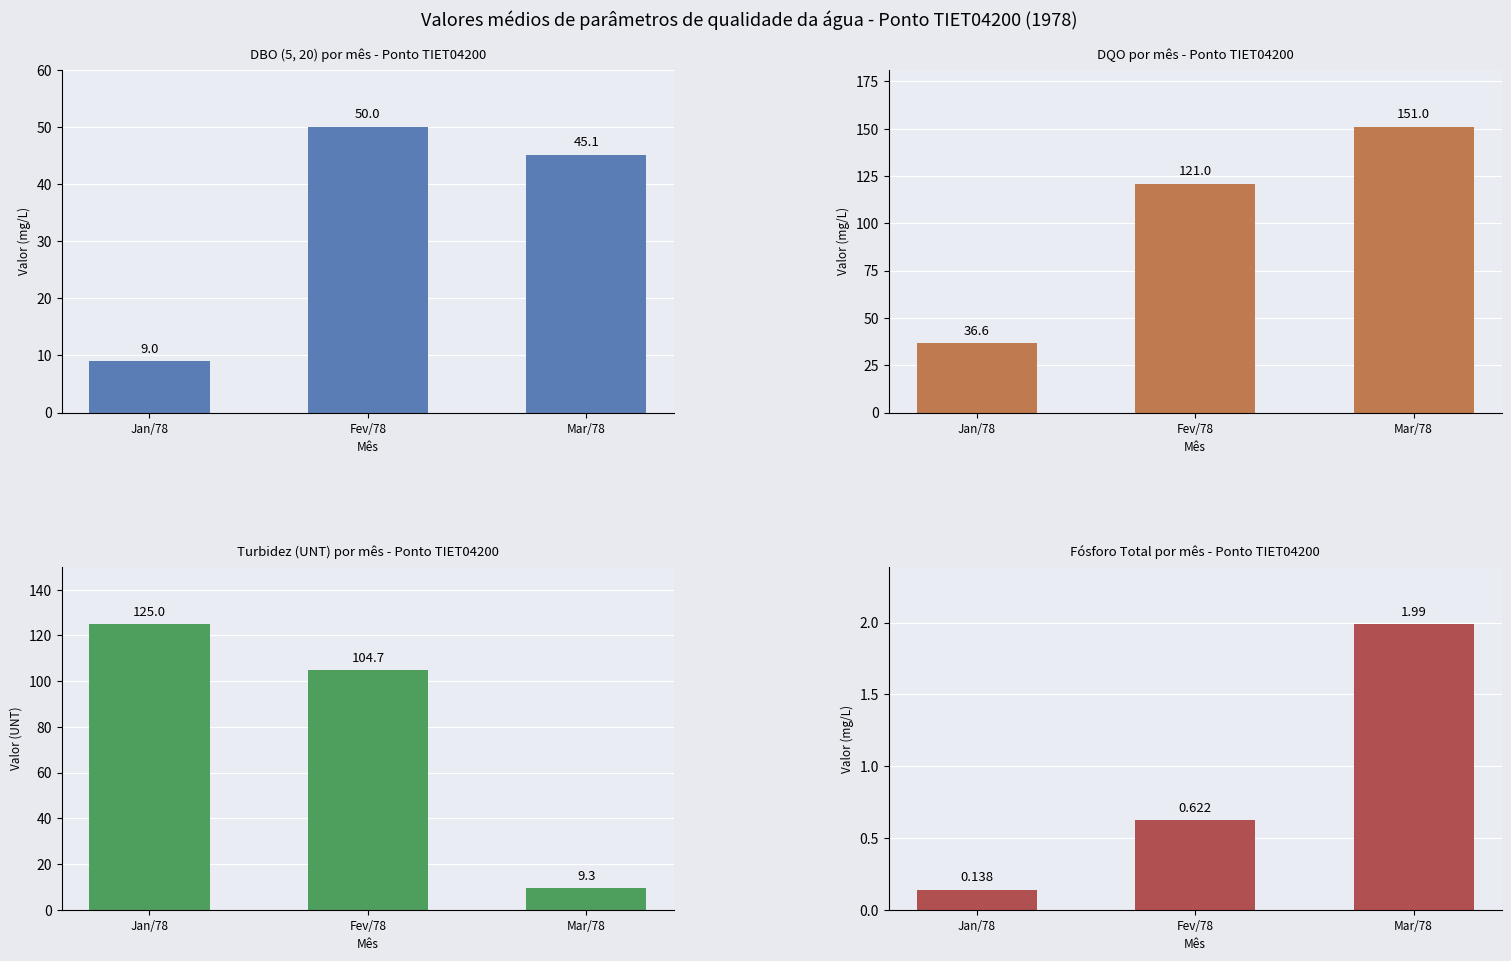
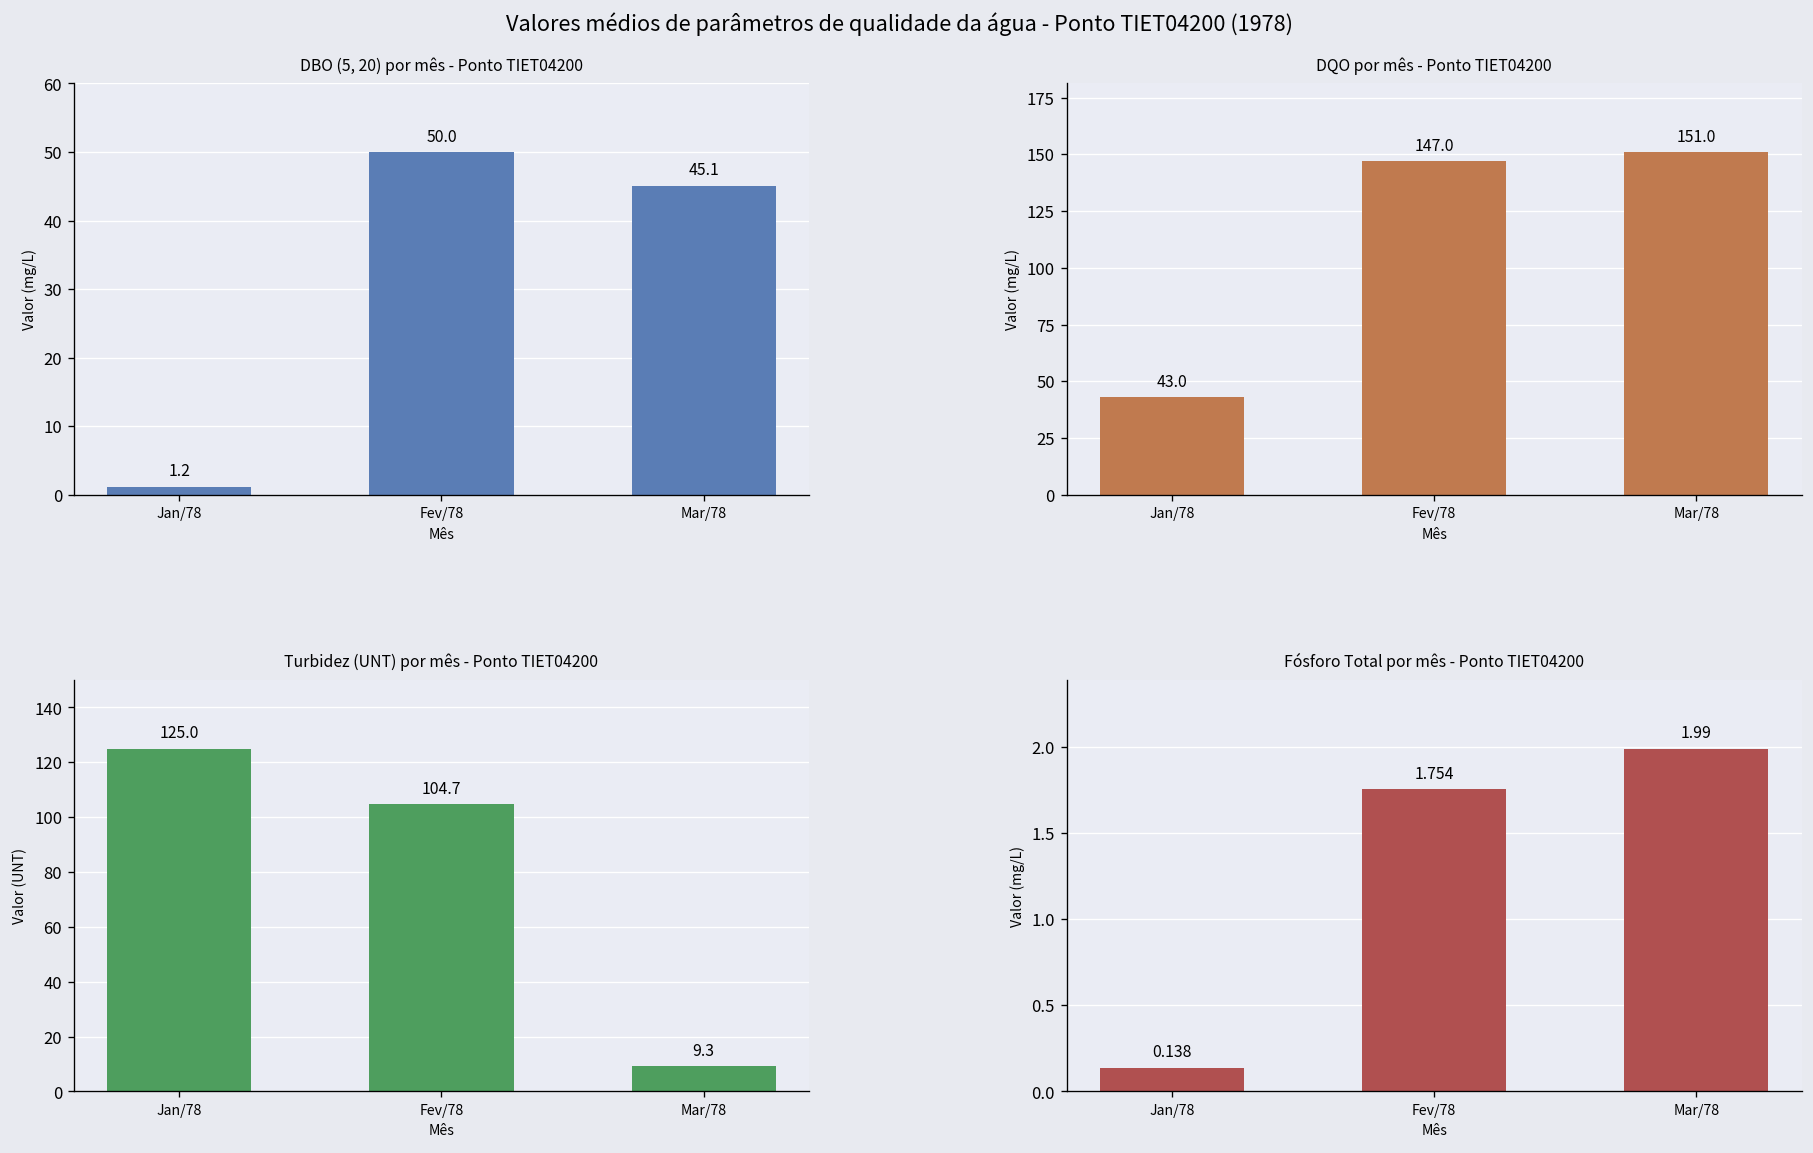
  {
    "DBO (5, 20) por mês - Ponto TIET04200": {
-     "Jan/78": 9.0,
+     "Jan/78": 1.2,
      "Fev/78": 50.0,
      "Mar/78": 45.1
    },
    "DQO por mês - Ponto TIET04200": {
-     "Jan/78": 36.6,
-     "Fev/78": 121.0,
+     "Jan/78": 43.0,
+     "Fev/78": 147.0,
      "Mar/78": 151.0
    },
    "Turbidez (UNT) por mês - Ponto TIET04200": {
      "Jan/78": 125.0,
      "Fev/78": 104.7,
      "Mar/78": 9.3
    },
    "Fósforo Total por mês - Ponto TIET04200": {
      "Jan/78": 0.138,
-     "Fev/78": 0.622,
+     "Fev/78": 1.754,
      "Mar/78": 1.99
    }
  }
